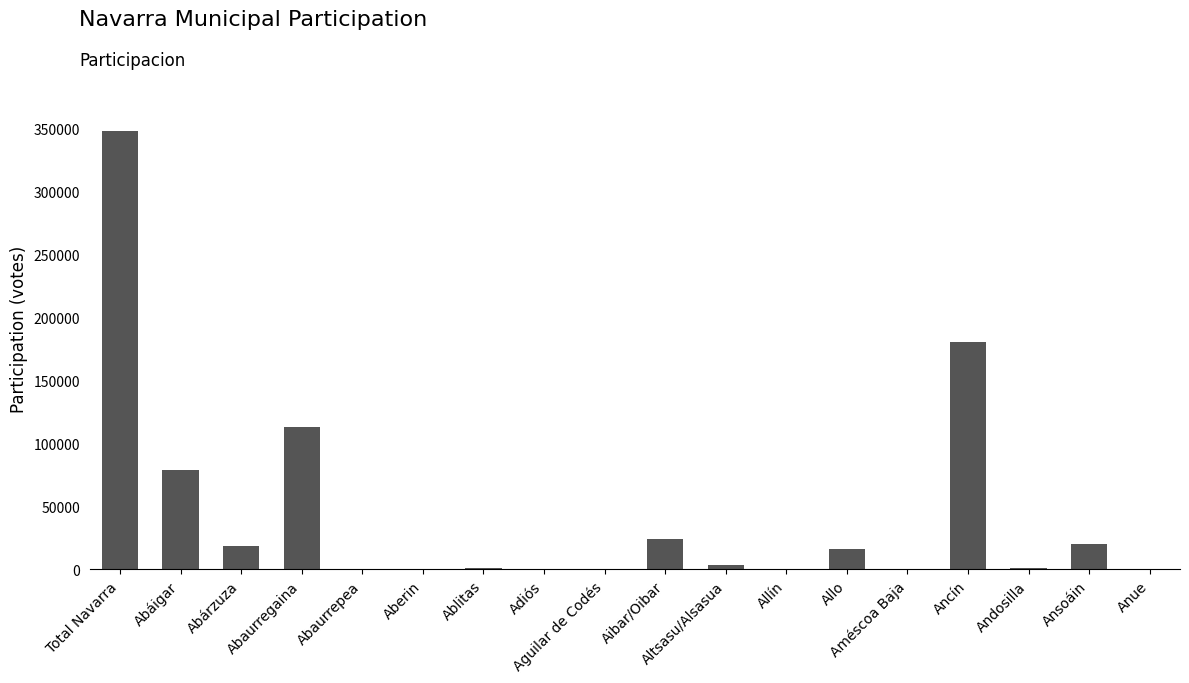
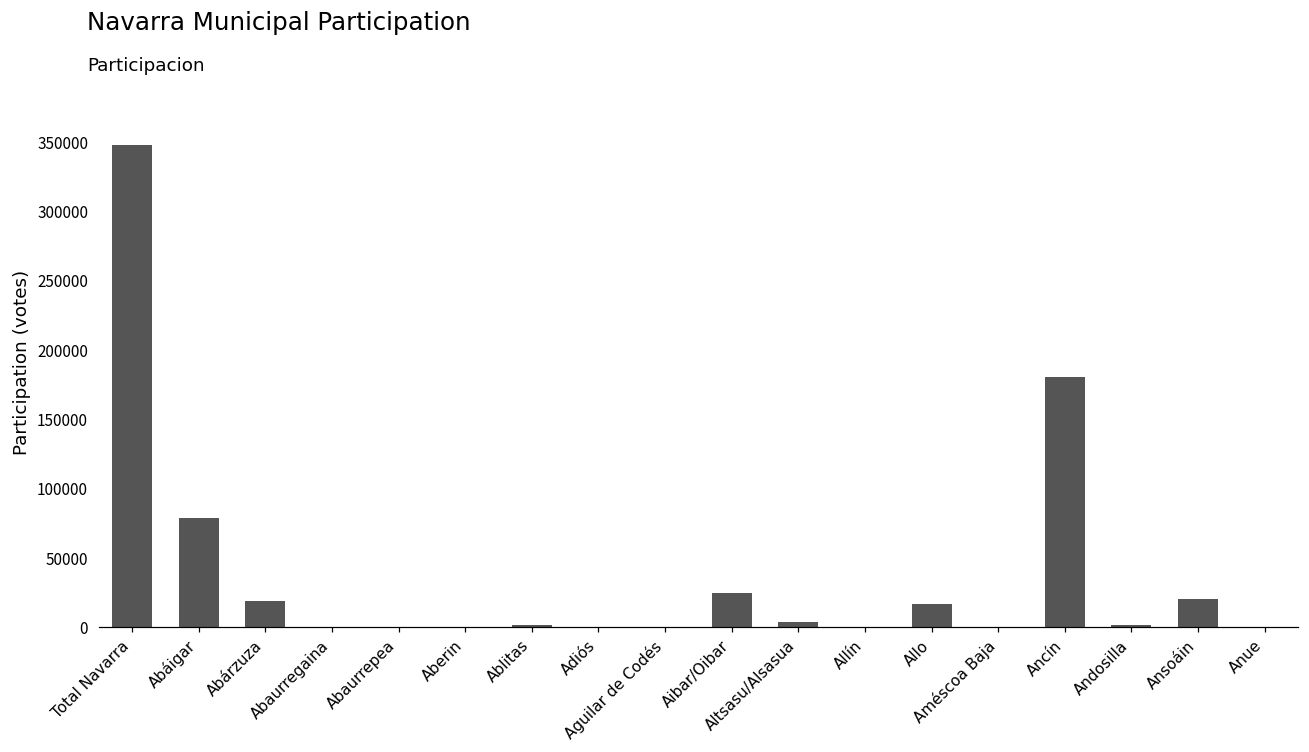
  {
    "Total Navarra": 348000,
    "Abáigar": 79000,
    "Abárzuza": 19000,
-   "Abaurregaina": 113000,
+   "Abaurregaina": 0,
    "Aibar/Oibar": 24000,
    "Altsasu/Alsasua": 4000,
    "Allo": 17000,
    "Ancín": 180000,
    "Ansoáin": 20000
  }
